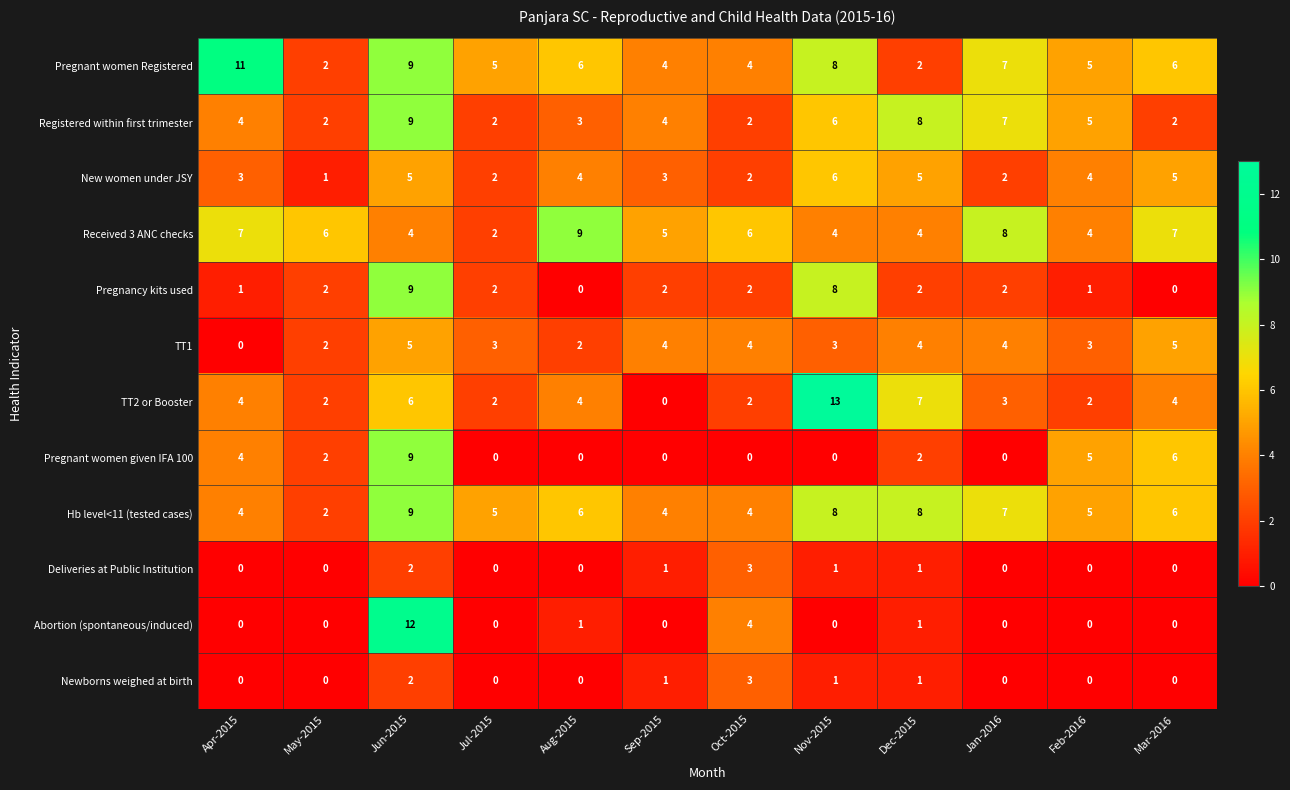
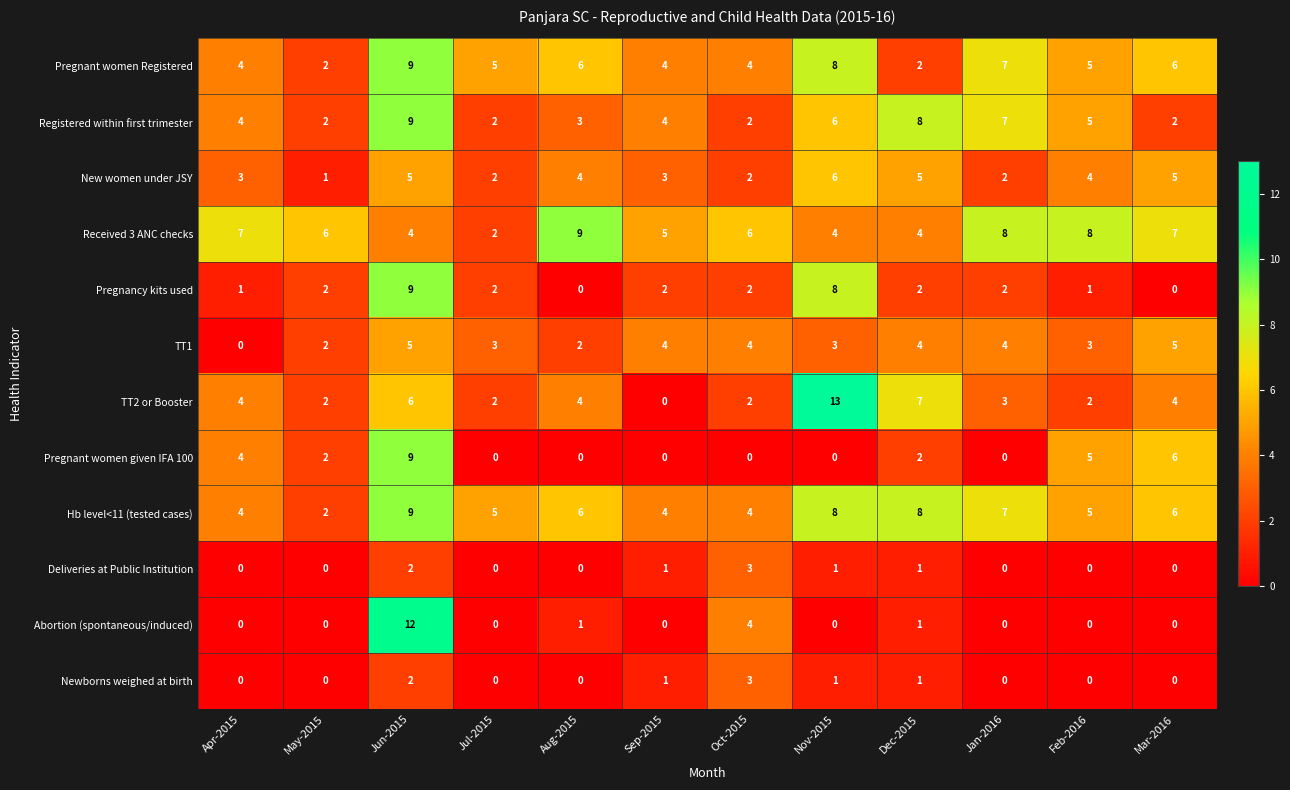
  {
    "Pregnant women Registered": {
-     "Apr-2015": 11,
+     "Apr-2015": 4,
      "May-2015": 2,
      "Jun-2015": 9,
      "Jul-2015": 5,
      "Aug-2015": 6,
      "Sep-2015": 4,
      "Oct-2015": 4,
      "Nov-2015": 8,
      "Dec-2015": 2,
      "Jan-2016": 7,
      "Feb-2016": 5,
      "Mar-2016": 6
    },
    "Registered within first trimester": {
      "Apr-2015": 4,
      "May-2015": 2,
      "Jun-2015": 9,
      "Jul-2015": 2,
      "Aug-2015": 3,
      "Sep-2015": 4,
      "Oct-2015": 2,
      "Nov-2015": 6,
      "Dec-2015": 8,
      "Jan-2016": 7,
      "Feb-2016": 5,
      "Mar-2016": 2
    },
    "New women under JSY": {
      "Apr-2015": 3,
      "May-2015": 1,
      "Jun-2015": 5,
      "Jul-2015": 2,
      "Aug-2015": 4,
      "Sep-2015": 3,
      "Oct-2015": 2,
      "Nov-2015": 6,
      "Dec-2015": 5,
      "Jan-2016": 2,
      "Feb-2016": 4,
      "Mar-2016": 5
    },
    "Received 3 ANC checks": {
      "Apr-2015": 7,
      "May-2015": 6,
      "Jun-2015": 4,
      "Jul-2015": 2,
      "Aug-2015": 9,
      "Sep-2015": 5,
      "Oct-2015": 6,
      "Nov-2015": 4,
      "Dec-2015": 4,
      "Jan-2016": 8,
-     "Feb-2016": 4,
+     "Feb-2016": 8,
      "Mar-2016": 7
    },
    "Pregnancy kits used": {
      "Apr-2015": 1,
      "May-2015": 2,
      "Jun-2015": 9,
      "Jul-2015": 2,
      "Aug-2015": 0,
      "Sep-2015": 2,
      "Oct-2015": 2,
      "Nov-2015": 8,
      "Dec-2015": 2,
      "Jan-2016": 2,
      "Feb-2016": 1,
      "Mar-2016": 0
    },
    "TT1": {
      "Apr-2015": 0,
      "May-2015": 2,
      "Jun-2015": 5,
      "Jul-2015": 3,
      "Aug-2015": 2,
      "Sep-2015": 4,
      "Oct-2015": 4,
      "Nov-2015": 3,
      "Dec-2015": 4,
      "Jan-2016": 4,
      "Feb-2016": 3,
      "Mar-2016": 5
    },
    "TT2 or Booster": {
      "Apr-2015": 4,
      "May-2015": 2,
      "Jun-2015": 6,
      "Jul-2015": 2,
      "Aug-2015": 4,
      "Sep-2015": 0,
      "Oct-2015": 2,
      "Nov-2015": 13,
      "Dec-2015": 7,
      "Jan-2016": 3,
      "Feb-2016": 2,
      "Mar-2016": 4
    },
    "Pregnant women given IFA 100": {
      "Apr-2015": 4,
      "May-2015": 2,
      "Jun-2015": 9,
      "Jul-2015": 0,
      "Aug-2015": 0,
      "Sep-2015": 0,
      "Oct-2015": 0,
      "Nov-2015": 0,
      "Dec-2015": 2,
      "Jan-2016": 0,
      "Feb-2016": 5,
      "Mar-2016": 6
    },
    "Hb level<11 (tested cases)": {
      "Apr-2015": 4,
      "May-2015": 2,
      "Jun-2015": 9,
      "Jul-2015": 5,
      "Aug-2015": 6,
      "Sep-2015": 4,
      "Oct-2015": 4,
      "Nov-2015": 8,
      "Dec-2015": 8,
      "Jan-2016": 7,
      "Feb-2016": 5,
      "Mar-2016": 6
    },
    "Deliveries at Public Institution": {
      "Apr-2015": 0,
      "May-2015": 0,
      "Jun-2015": 2,
      "Jul-2015": 0,
      "Aug-2015": 0,
      "Sep-2015": 1,
      "Oct-2015": 3,
      "Nov-2015": 1,
      "Dec-2015": 1,
      "Jan-2016": 0,
      "Feb-2016": 0,
      "Mar-2016": 0
    },
    "Abortion (spontaneous/induced)": {
      "Apr-2015": 0,
      "May-2015": 0,
      "Jun-2015": 12,
      "Jul-2015": 0,
      "Aug-2015": 1,
      "Sep-2015": 0,
      "Oct-2015": 4,
      "Nov-2015": 0,
      "Dec-2015": 1,
      "Jan-2016": 0,
      "Feb-2016": 0,
      "Mar-2016": 0
    },
    "Newborns weighed at birth": {
      "Apr-2015": 0,
      "May-2015": 0,
      "Jun-2015": 2,
      "Jul-2015": 0,
      "Aug-2015": 0,
      "Sep-2015": 1,
      "Oct-2015": 3,
      "Nov-2015": 1,
      "Dec-2015": 1,
      "Jan-2016": 0,
      "Feb-2016": 0,
      "Mar-2016": 0
    }
  }
